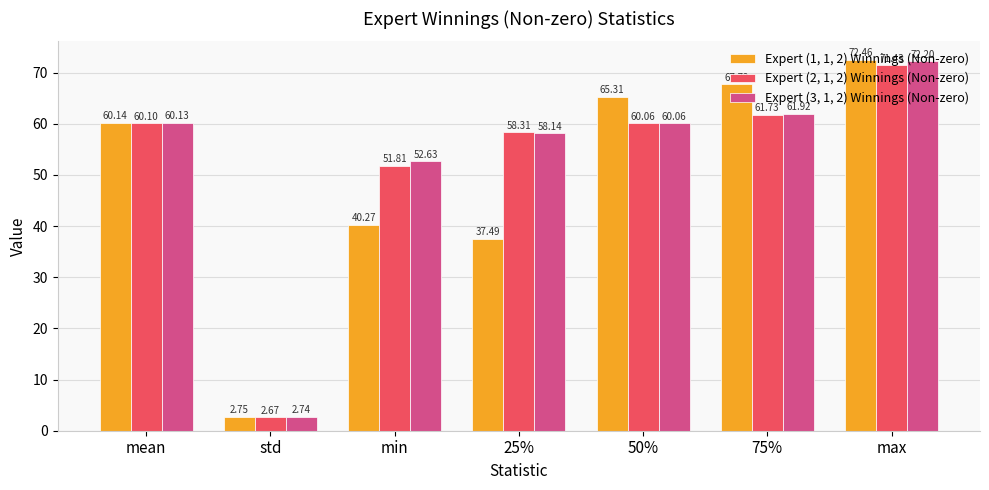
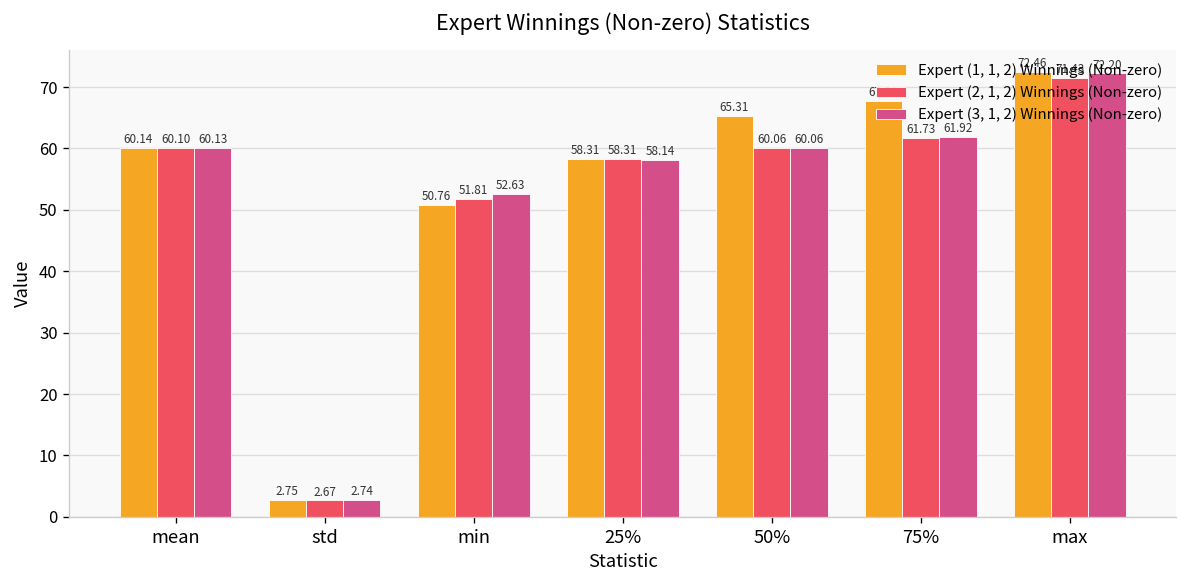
  {
    "Expert (1, 1, 2) Winnings (Non-zero)": {
      "mean": 60.14,
      "std": 2.75,
-     "min": 40.27,
-     "25%": 37.49,
+     "min": 50.76,
+     "25%": 58.31,
      "50%": 65.31,
      "75%": 67.72,
      "max": 72.46
    }
  }
